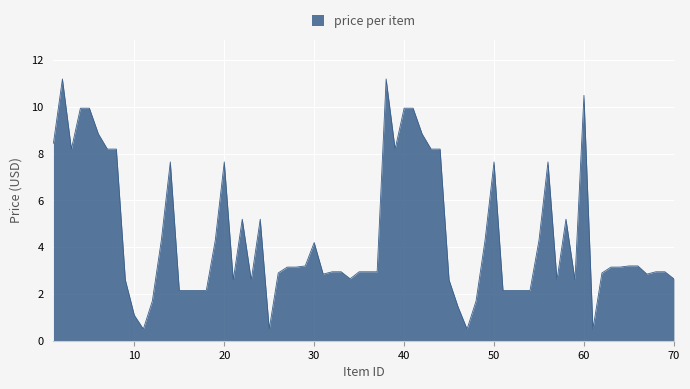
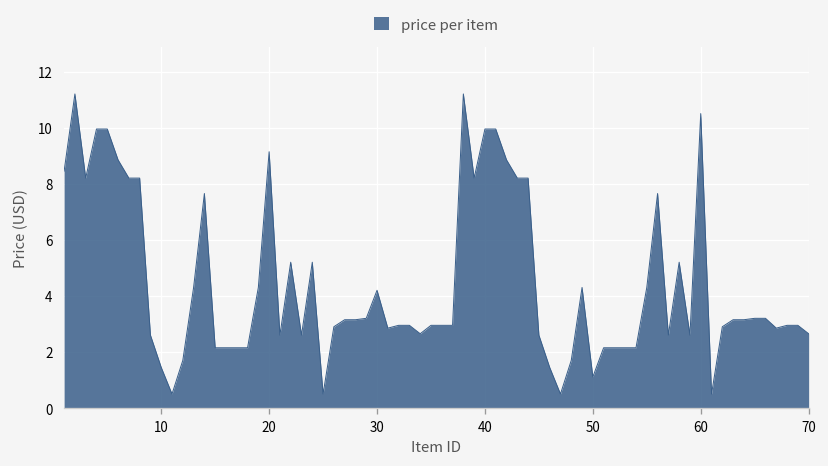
  {
-   "10": 1.1,
-   "20": 7.7,
+   "10": 1.5,
+   "20": 9.1,
    "30": 4.2,
    "40": 10.0,
-   "50": 7.7,
+   "50": 1.1,
    "60": 10.5,
    "70": 2.7
  }
